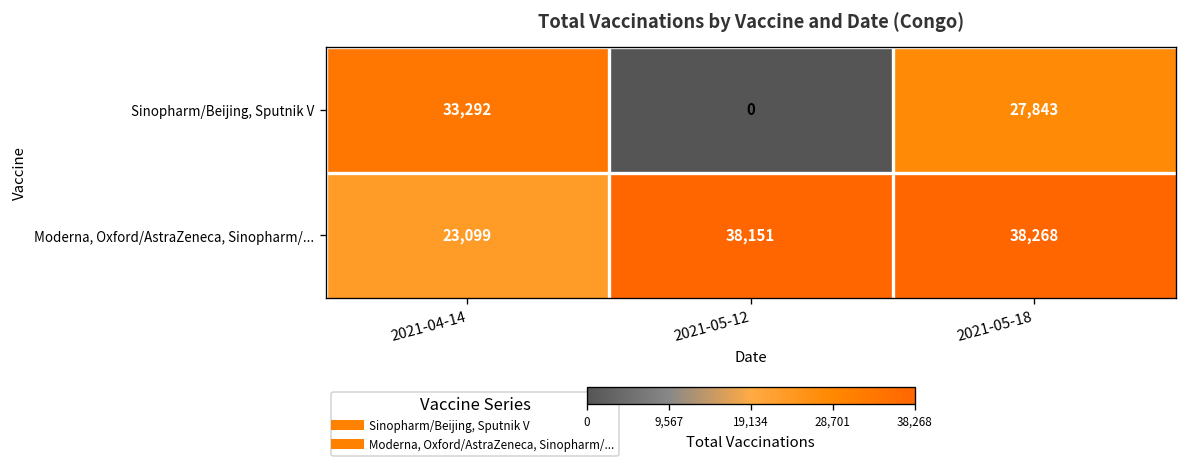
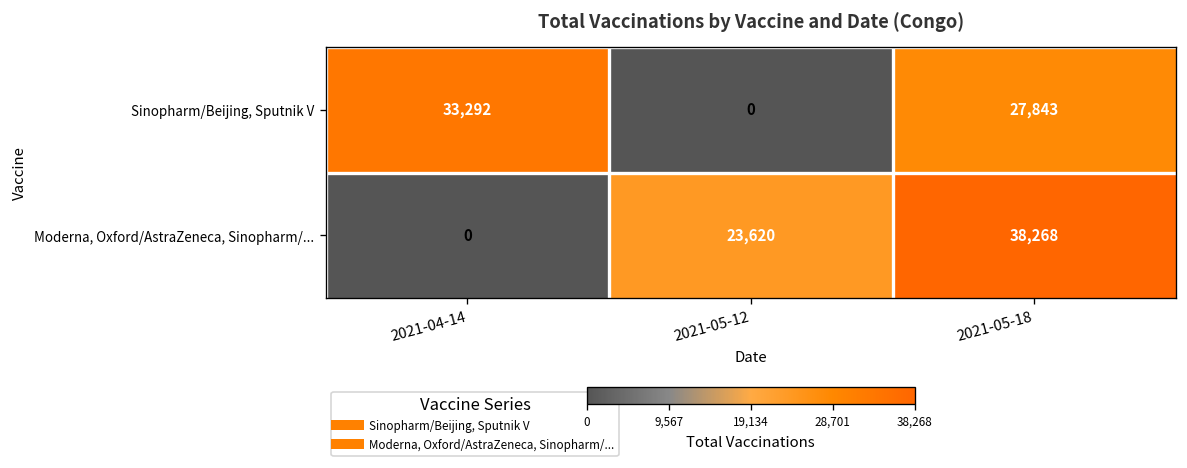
  {
    "Sinopharm/Beijing, Sputnik V": {
      "2021-04-14": "33,292",
      "2021-05-12": "0",
      "2021-05-18": "27,843"
    },
    "Moderna, Oxford/AstraZeneca, Sinopharm/...": {
-     "2021-04-14": "23,099",
-     "2021-05-12": "38,151",
+     "2021-04-14": "0",
+     "2021-05-12": "23,620",
      "2021-05-18": "38,268"
    }
  }
